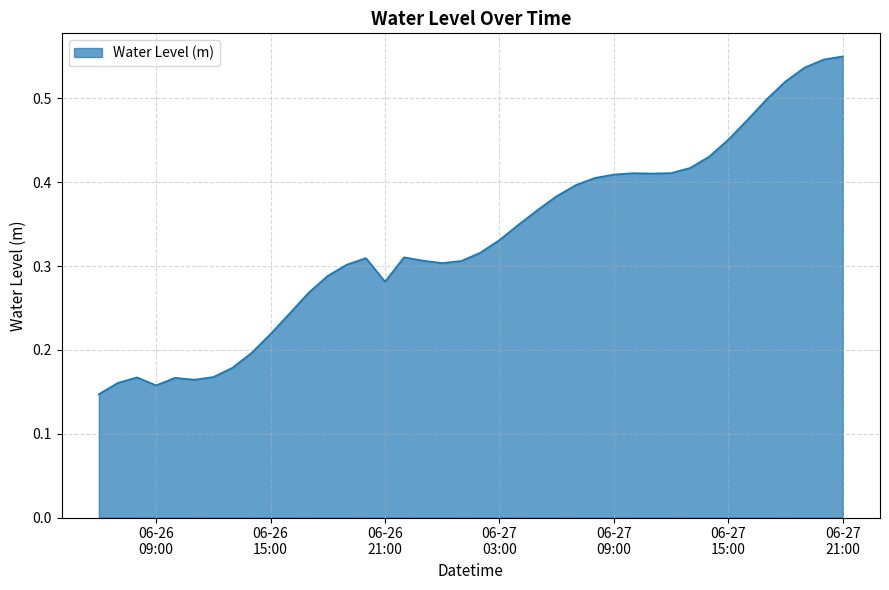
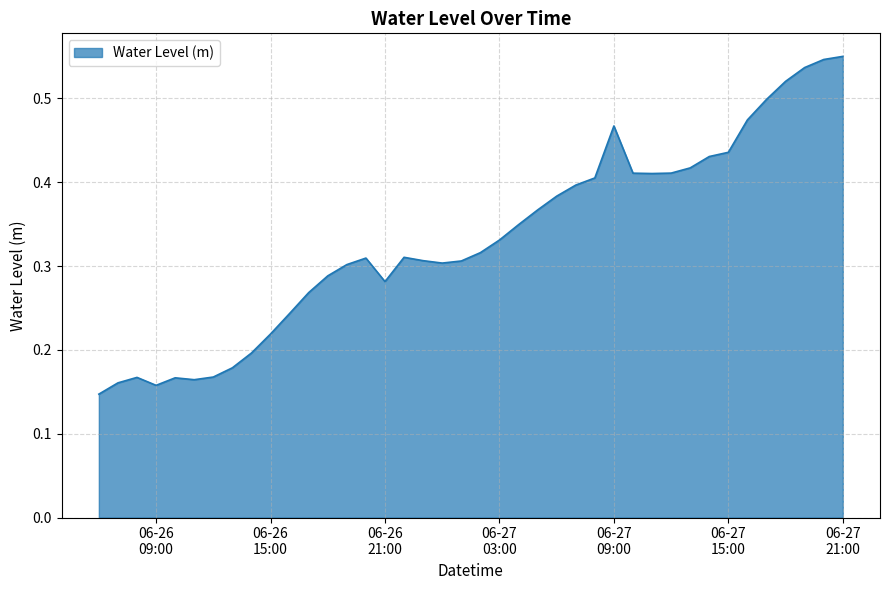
  {
    "06-26 09:00": 0.16,
    "06-26 15:00": 0.22,
    "06-26 21:00": 0.28,
    "06-27 03:00": 0.33,
-   "06-27 09:00": 0.41,
-   "06-27 15:00": 0.45,
+   "06-27 09:00": 0.47,
+   "06-27 15:00": 0.44,
    "06-27 21:00": 0.55
  }
